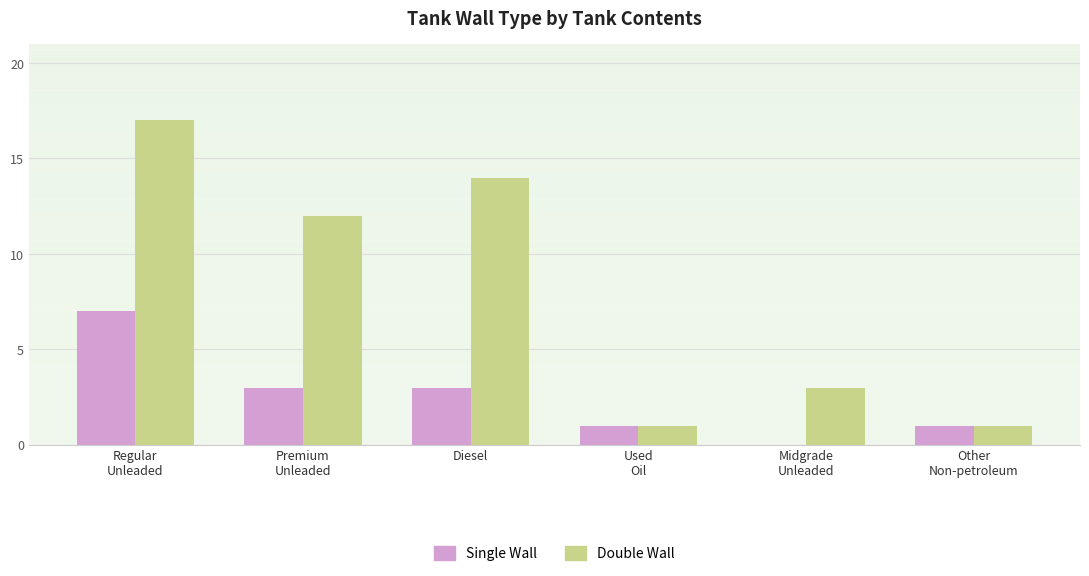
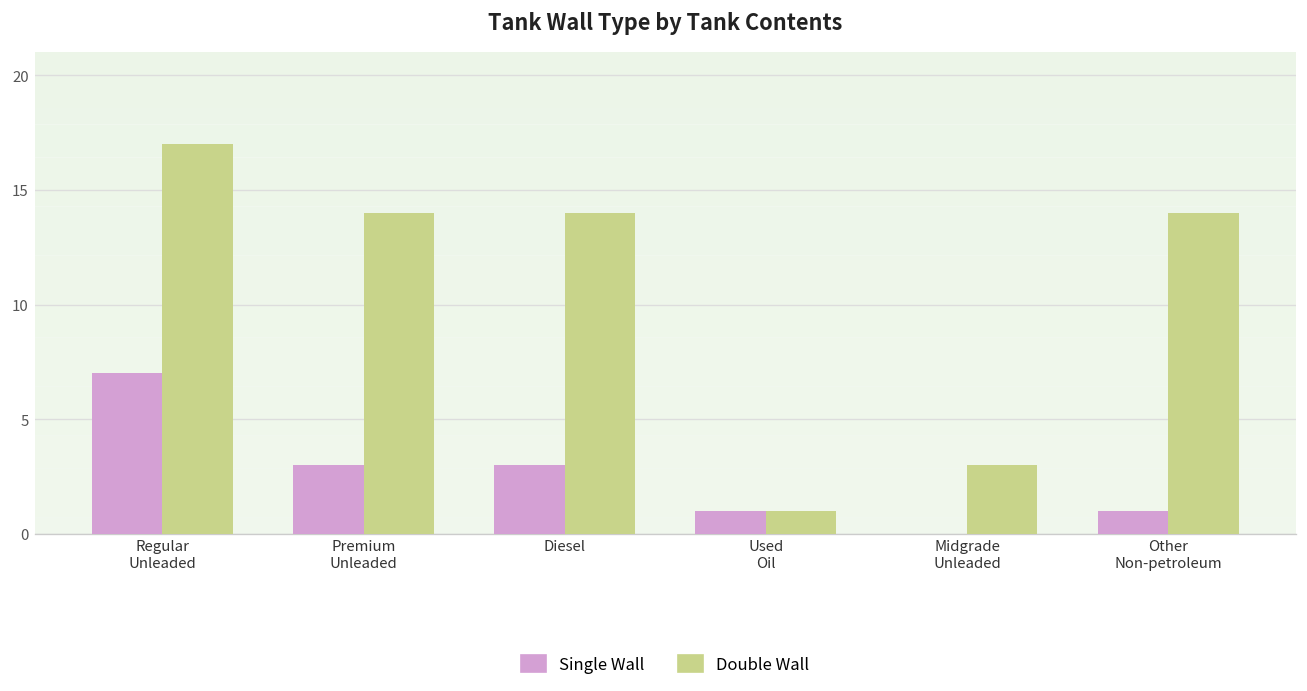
  {
    "Single Wall": {
      "Regular Unleaded": 7,
      "Premium Unleaded": 3,
      "Diesel": 3,
      "Used Oil": 1,
      "Midgrade Unleaded": 0,
      "Other Non-petroleum": 1
    },
    "Double Wall": {
      "Regular Unleaded": 17,
-     "Premium Unleaded": 12,
+     "Premium Unleaded": 14,
      "Diesel": 14,
      "Used Oil": 1,
      "Midgrade Unleaded": 3,
-     "Other Non-petroleum": 1
+     "Other Non-petroleum": 14
    }
  }
